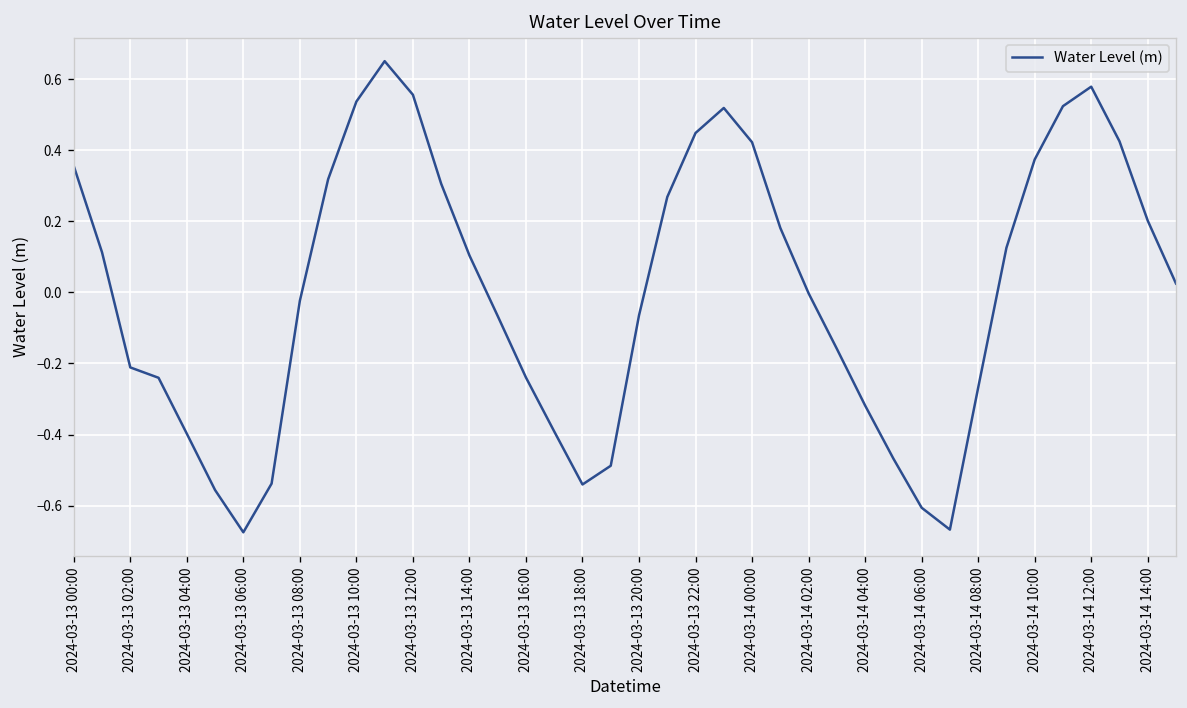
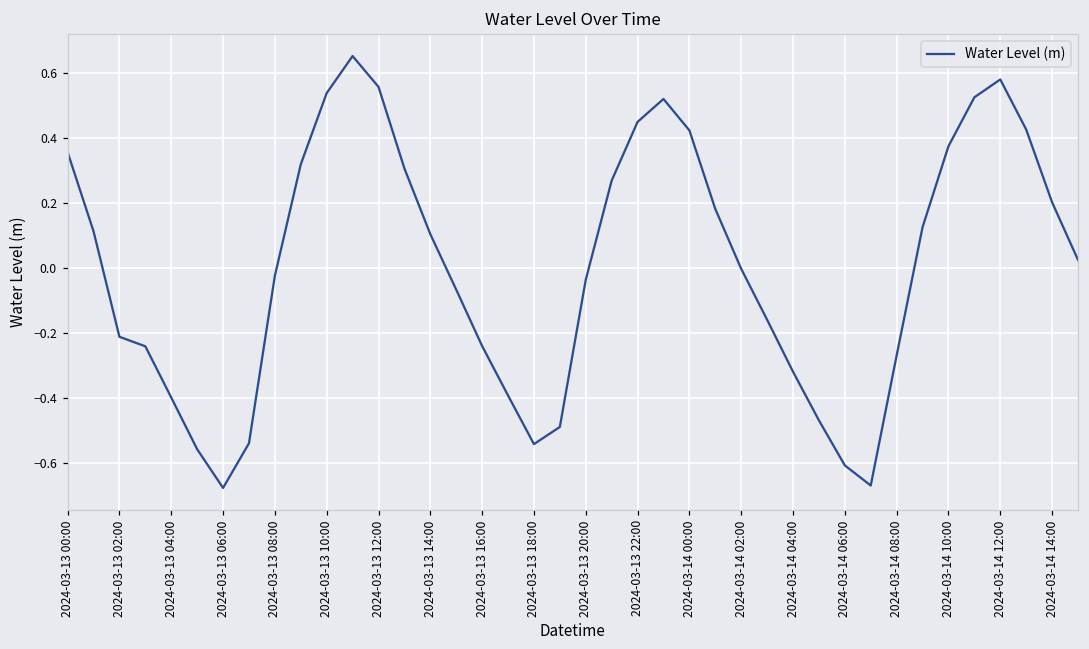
  {
    "2024-03-13 00:00": 0.36,
    "2024-03-13 02:00": -0.21,
    "2024-03-13 04:00": -0.40,
    "2024-03-13 06:00": -0.68,
    "2024-03-13 08:00": -0.02,
    "2024-03-13 10:00": 0.54,
    "2024-03-13 12:00": 0.56,
    "2024-03-13 14:00": 0.10,
    "2024-03-13 16:00": -0.24,
    "2024-03-13 18:00": -0.54,
-   "2024-03-13 20:00": -0.06,
+   "2024-03-13 20:00": -0.04,
    "2024-03-13 22:00": 0.45,
    "2024-03-14 00:00": 0.42,
    "2024-03-14 02:00": 0.00,
    "2024-03-14 04:00": -0.32,
    "2024-03-14 06:00": -0.61,
    "2024-03-14 08:00": -0.27,
    "2024-03-14 10:00": 0.37,
    "2024-03-14 12:00": 0.58,
    "2024-03-14 14:00": 0.20
  }
